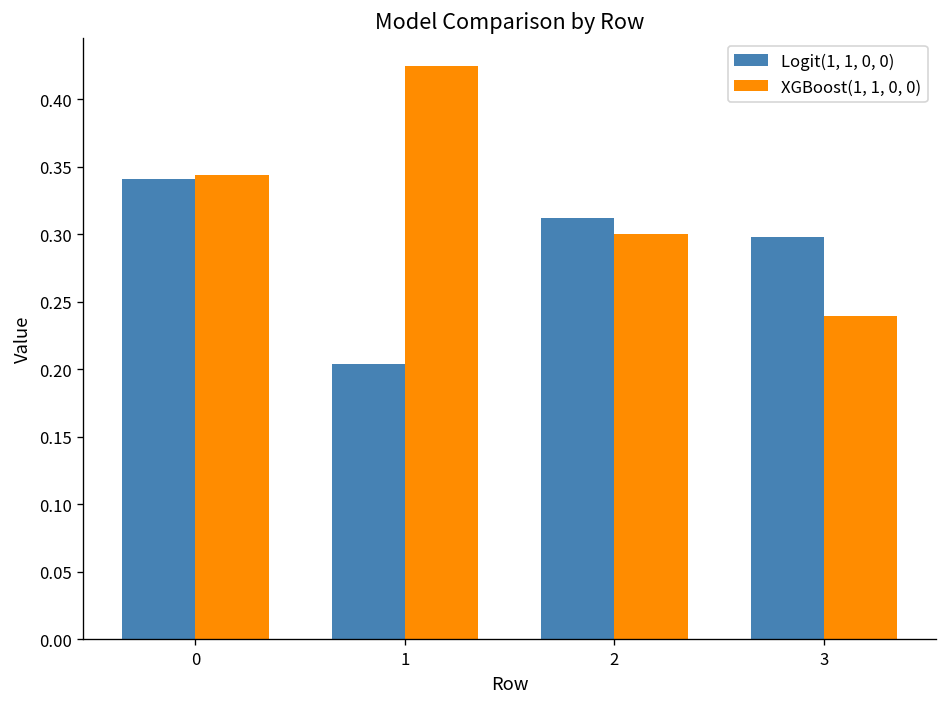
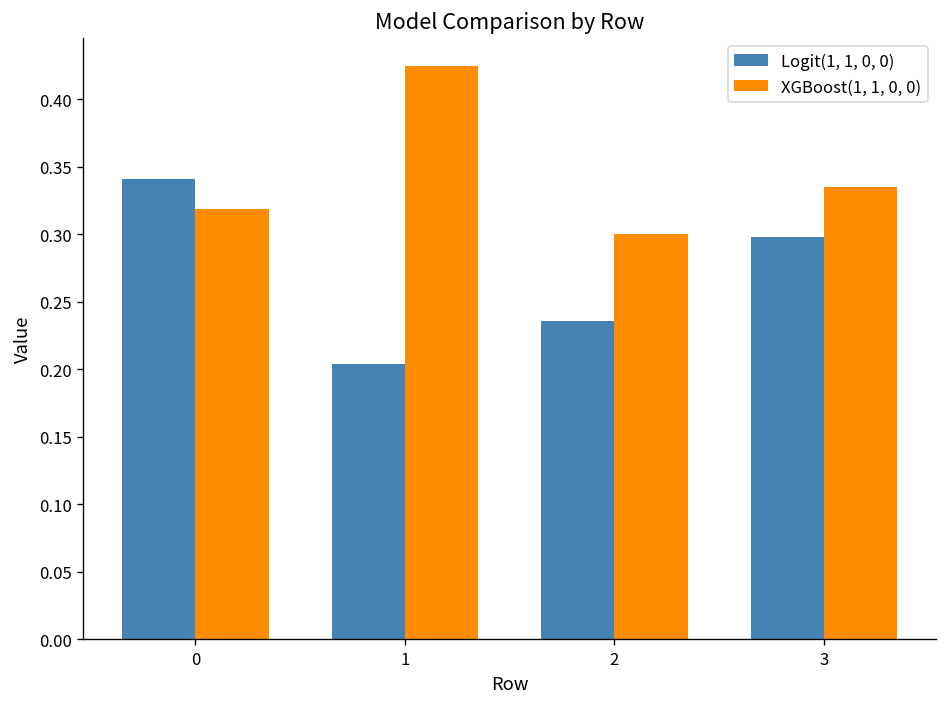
  {
    "Logit(1, 1, 0, 0)": {
      "0": 0.341,
      "1": 0.204,
-     "2": 0.312,
+     "2": 0.236,
      "3": 0.298
    },
    "XGBoost(1, 1, 0, 0)": {
-     "0": 0.344,
+     "0": 0.319,
      "1": 0.424,
      "2": 0.300,
-     "3": 0.239
+     "3": 0.335
    }
  }
